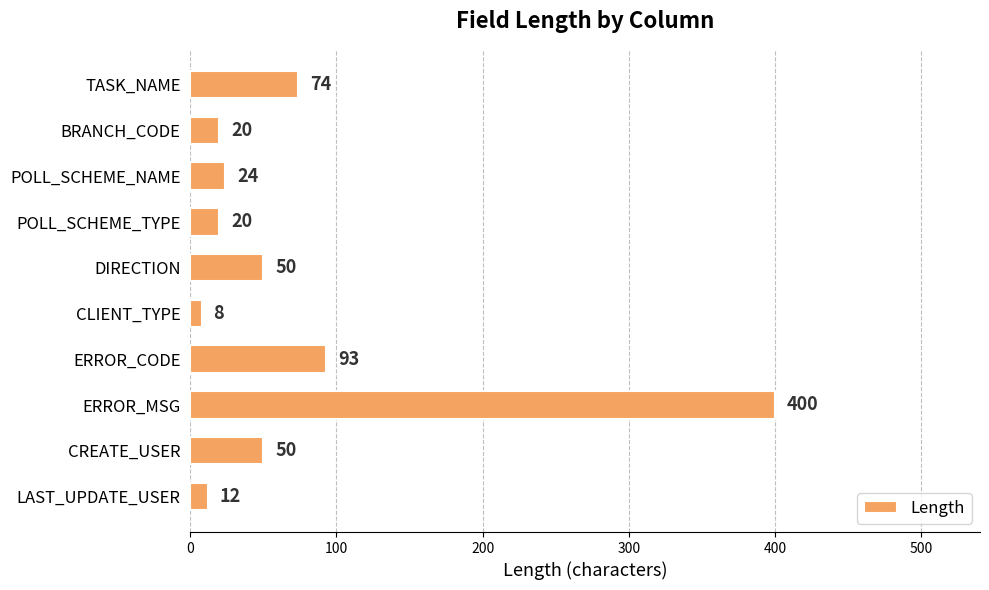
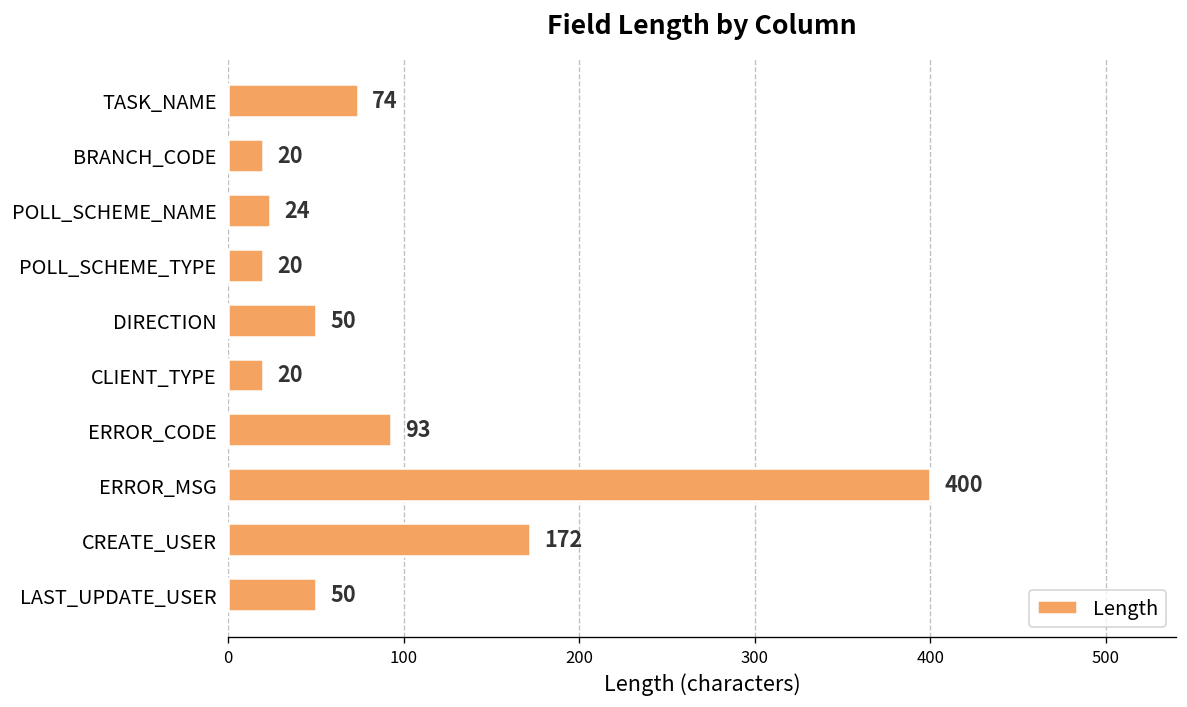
  {
    "TASK_NAME": 74,
    "BRANCH_CODE": 20,
    "POLL_SCHEME_NAME": 24,
    "POLL_SCHEME_TYPE": 20,
    "DIRECTION": 50,
-   "CLIENT_TYPE": 8,
+   "CLIENT_TYPE": 20,
    "ERROR_CODE": 93,
    "ERROR_MSG": 400,
-   "CREATE_USER": 50,
-   "LAST_UPDATE_USER": 12
+   "CREATE_USER": 172,
+   "LAST_UPDATE_USER": 50
  }
